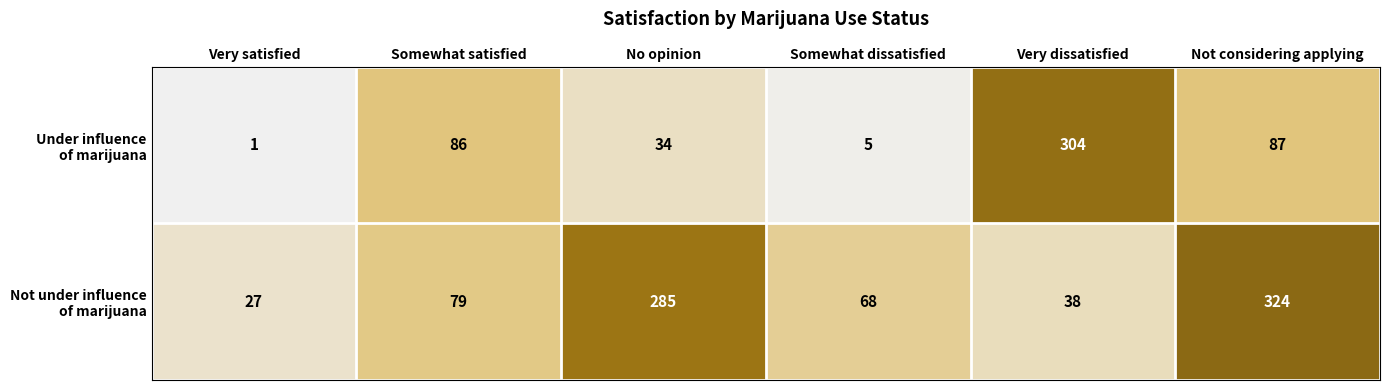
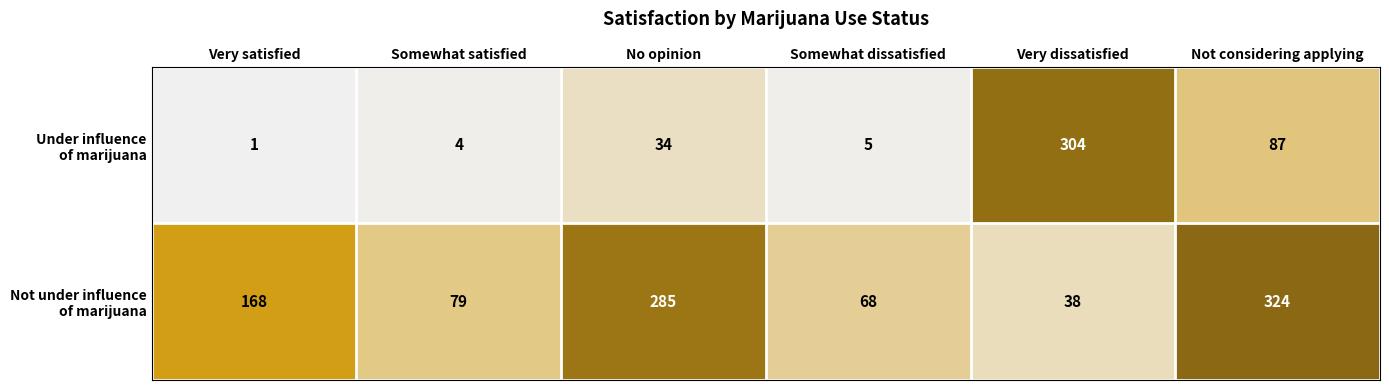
  {
    "Under influence of marijuana": {
      "Very satisfied": 1,
-     "Somewhat satisfied": 86,
+     "Somewhat satisfied": 4,
      "No opinion": 34,
      "Somewhat dissatisfied": 5,
      "Very dissatisfied": 304,
      "Not considering applying": 87
    },
    "Not under influence of marijuana": {
-     "Very satisfied": 27,
+     "Very satisfied": 168,
      "Somewhat satisfied": 79,
      "No opinion": 285,
      "Somewhat dissatisfied": 68,
      "Very dissatisfied": 38,
      "Not considering applying": 324
    }
  }
